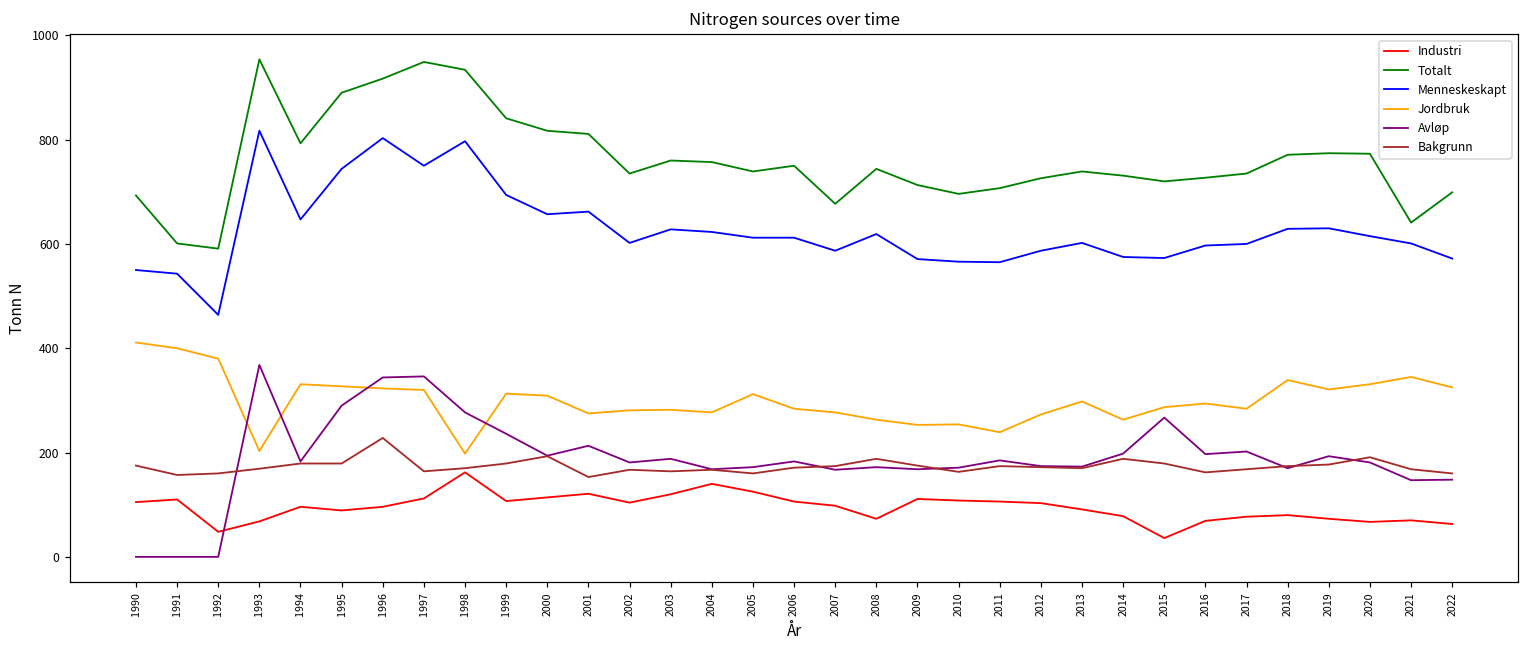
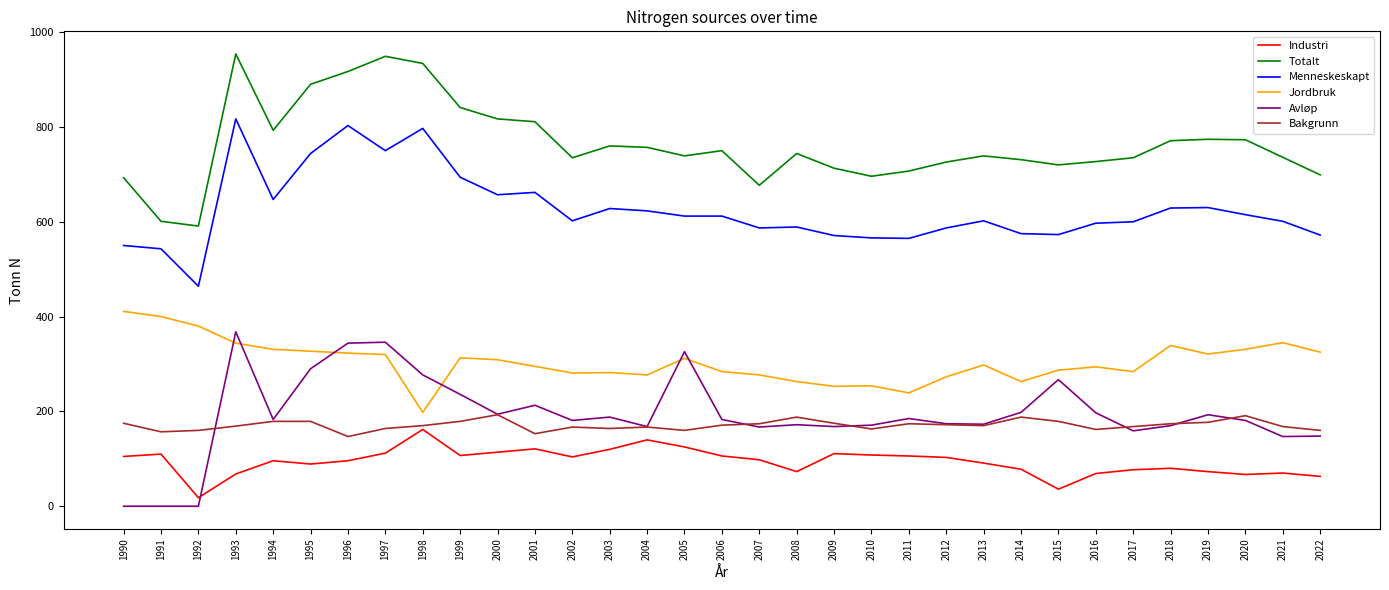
  {
    "Industri": {
      "1990": 110,
      "1991": 110,
-     "1992": 50,
+     "1992": 20,
      "1993": 70,
      "1994": 100,
      "1995": 90,
      "1996": 100,
      "1997": 110,
      "1998": 160,
      "1999": 110,
      "2000": 110,
      "2001": 120,
      "2002": 100,
      "2003": 120,
      "2004": 140,
      "2005": 130,
      "2006": 110,
      "2007": 100,
      "2008": 70,
      "2009": 110,
      "2010": 110,
      "2011": 110,
      "2012": 100,
      "2013": 90,
      "2014": 80,
      "2015": 40,
      "2016": 70,
      "2017": 80,
      "2018": 80,
      "2019": 70,
      "2020": 70,
      "2021": 70,
      "2022": 60
    },
    "Totalt": {
      "1990": 690,
      "1991": 600,
      "1992": 590,
      "1993": 950,
      "1994": 790,
      "1995": 890,
      "1996": 920,
      "1997": 950,
      "1998": 930,
      "1999": 840,
      "2000": 820,
      "2001": 810,
      "2002": 740,
      "2003": 760,
      "2004": 760,
      "2005": 740,
      "2006": 750,
      "2007": 680,
      "2008": 740,
      "2009": 710,
      "2010": 700,
      "2011": 710,
      "2012": 730,
      "2013": 740,
      "2014": 730,
      "2015": 720,
      "2016": 730,
      "2017": 740,
      "2018": 770,
      "2019": 770,
      "2020": 770,
-     "2021": 640,
+     "2021": 740,
      "2022": 700
    },
    "Menneskeskapt": {
      "1990": 550,
      "1991": 540,
      "1992": 460,
      "1993": 820,
      "1994": 650,
      "1995": 740,
      "1996": 800,
      "1997": 750,
      "1998": 800,
      "1999": 690,
      "2000": 660,
      "2001": 660,
      "2002": 600,
      "2003": 630,
      "2004": 620,
      "2005": 610,
      "2006": 610,
      "2007": 590,
-     "2008": 620,
+     "2008": 590,
      "2009": 570,
      "2010": 570,
      "2011": 570,
      "2012": 590,
      "2013": 600,
      "2014": 580,
      "2015": 570,
      "2016": 600,
      "2017": 600,
      "2018": 630,
      "2019": 630,
      "2020": 620,
      "2021": 600,
      "2022": 570
    },
    "Jordbruk": {
      "1990": 410,
      "1991": 400,
      "1992": 380,
-     "1993": 200,
+     "1993": 340,
      "1994": 330,
      "1995": 330,
      "1996": 320,
      "1997": 320,
      "1998": 200,
      "1999": 310,
      "2000": 310,
-     "2001": 280,
+     "2001": 300,
      "2002": 280,
      "2003": 280,
      "2004": 280,
      "2005": 310,
      "2006": 280,
      "2007": 280,
      "2008": 260,
      "2009": 250,
      "2010": 250,
      "2011": 240,
      "2012": 270,
      "2013": 300,
      "2014": 260,
      "2015": 290,
      "2016": 290,
      "2017": 280,
      "2018": 340,
      "2019": 320,
      "2020": 330,
      "2021": 350,
      "2022": 330
    },
    "Avløp": {
      "1990": 0,
      "1991": 0,
      "1992": 0,
      "1993": 370,
      "1995": 290,
      "1996": 340,
      "1997": 350,
      "1998": 280,
      "1999": 240,
      "2001": 210,
      "2002": 180,
      "2003": 190,
-     "2005": 170,
+     "2005": 330,
      "2006": 180,
      "2007": 170,
      "2008": 170,
      "2009": 170,
      "2010": 170,
      "2011": 190,
      "2014": 200,
      "2015": 270,
      "2016": 200,
-     "2017": 200,
+     "2017": 160,
      "2019": 190,
      "2020": 180,
      "2021": 150,
      "2022": 150
    },
    "Bakgrunn": {
      "1990": 180,
      "1991": 160,
      "1992": 160,
      "1993": 170,
      "1995": 180,
-     "1996": 230,
+     "1996": 150,
      "1997": 160,
      "1998": 170,
      "1999": 180,
      "2001": 150,
      "2002": 170,
      "2003": 160,
      "2005": 160,
      "2006": 170,
      "2007": 170,
      "2008": 190,
      "2009": 180,
      "2010": 160,
      "2011": 170,
      "2014": 190,
      "2015": 180,
      "2016": 160,
      "2017": 170,
      "2019": 180,
      "2020": 190,
      "2021": 170,
      "2022": 160
    }
  }
